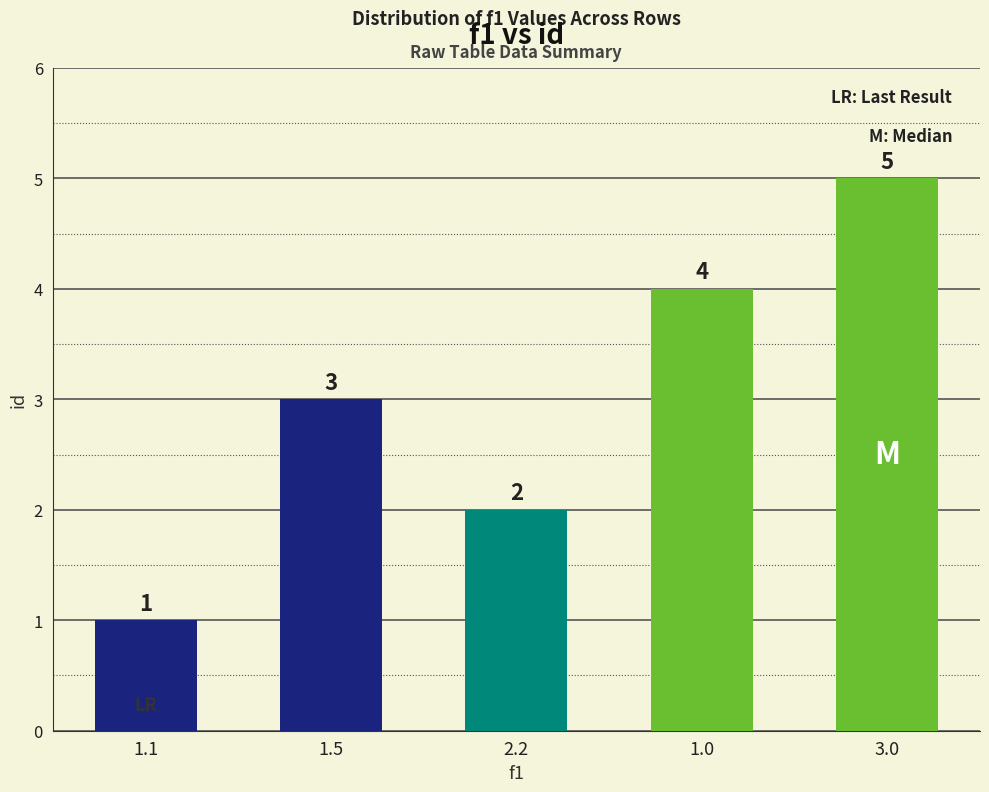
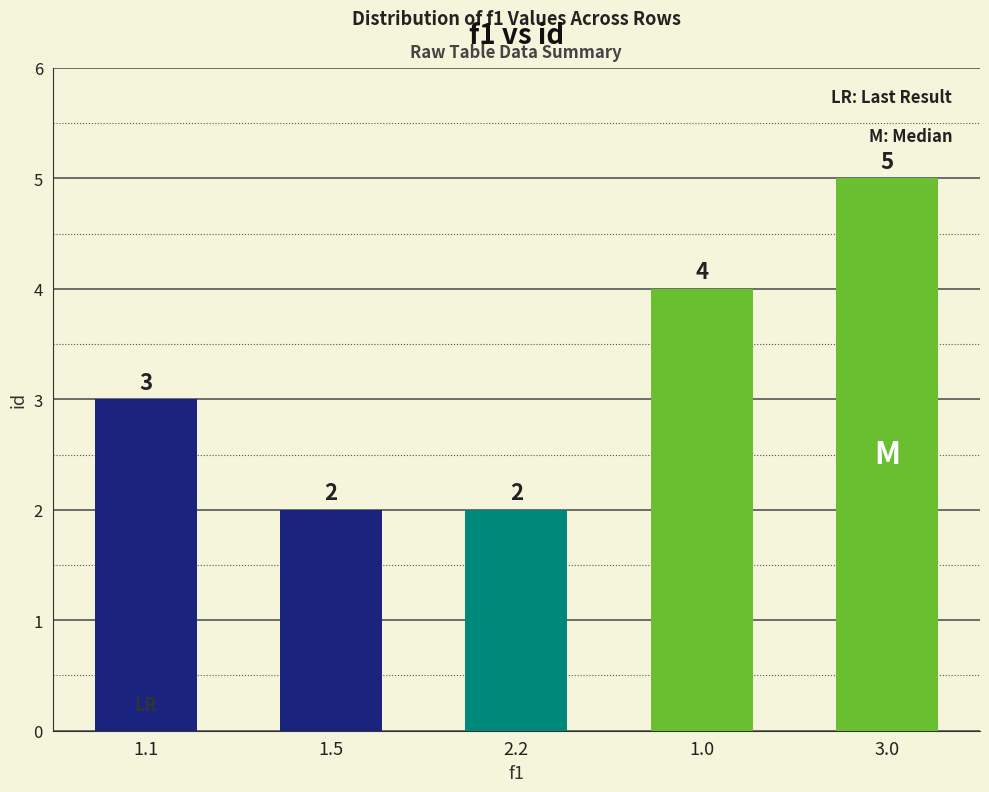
  {
-   "1.1": 1,
-   "1.5": 3,
+   "1.1": 3,
+   "1.5": 2,
    "2.2": 2,
    "1.0": 4,
    "3.0": 5
  }
